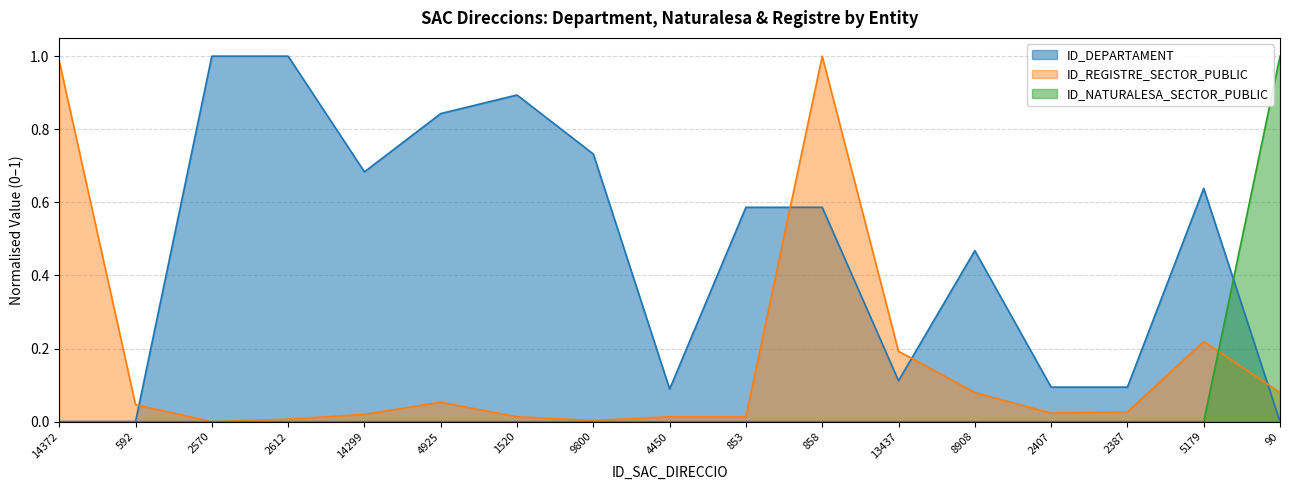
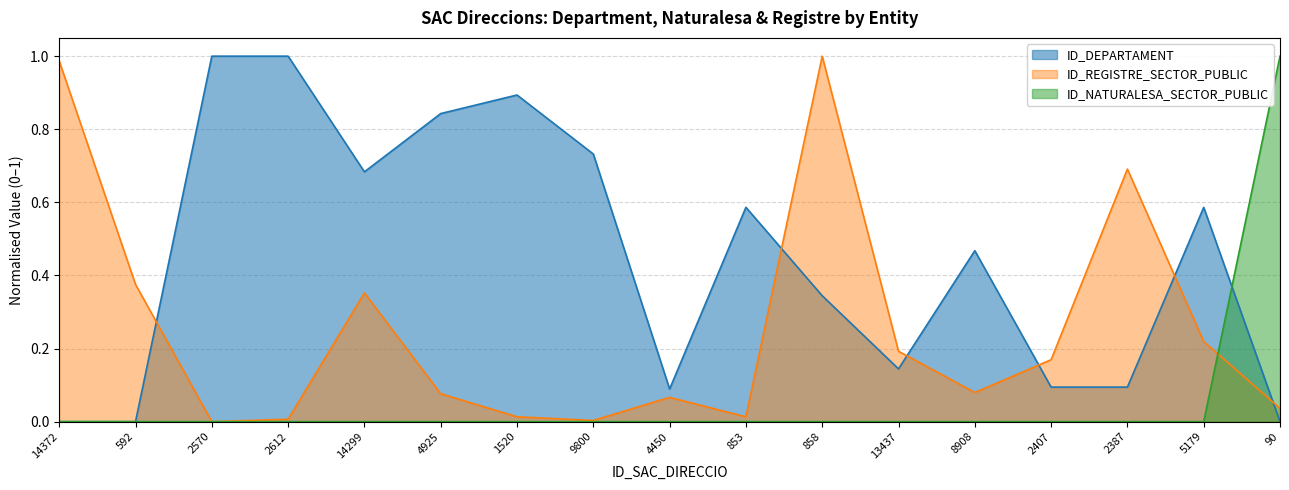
  {
    "ID_DEPARTAMENT": {
      "2570": 1.00,
      "2612": 1.00,
      "14299": 0.68,
      "4925": 0.84,
      "1520": 0.89,
      "9800": 0.73,
      "4450": 0.09,
      "853": 0.59,
-     "858": 0.59,
-     "13437": 0.11,
+     "858": 0.34,
+     "13437": 0.14,
      "8908": 0.47,
      "2407": 0.09,
      "2387": 0.09,
-     "5179": 0.64,
+     "5179": 0.59,
      "90": 0.00
    },
    "ID_REGISTRE_SECTOR_PUBLIC": {
      "14372": 0.99,
-     "592": 0.05,
-     "14299": 0.02,
-     "4925": 0.05,
+     "592": 0.38,
+     "14299": 0.35,
+     "4925": 0.08,
      "1520": 0.01,
-     "4450": 0.01,
+     "4450": 0.07,
      "853": 0.01,
      "858": 1.00,
      "13437": 0.19,
      "8908": 0.08,
-     "2407": 0.02,
-     "2387": 0.03,
+     "2407": 0.17,
+     "2387": 0.69,
      "5179": 0.22,
-     "90": 0.08
+     "90": 0.04
    },
    "ID_NATURALESA_SECTOR_PUBLIC": {
      "14299": 0.00,
      "4925": 0.00,
      "1520": 0.00,
      "4450": 0.00,
      "853": 0.00,
      "858": 0.00,
      "13437": 0.00,
      "8908": 0.00,
      "2407": 0.00,
      "2387": 0.00,
      "5179": 0.00,
      "90": 1.00
    }
  }
